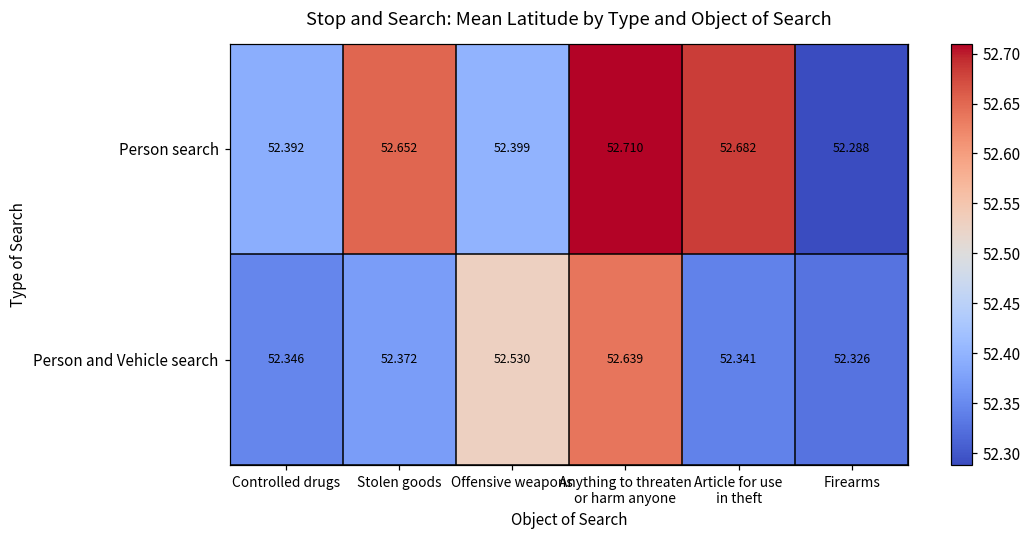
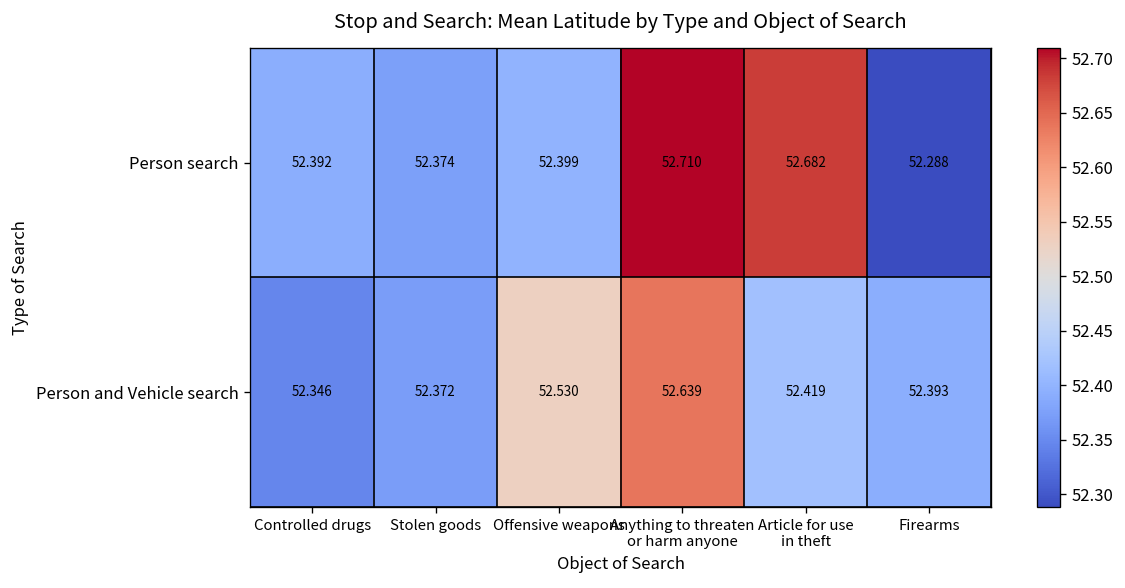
  {
    "Person search": {
      "Controlled drugs": 52.392,
-     "Stolen goods": 52.652,
+     "Stolen goods": 52.374,
      "Offensive weapons": 52.399,
      "Anything to threaten or harm anyone": 52.710,
      "Article for use in theft": 52.682,
      "Firearms": 52.288
    },
    "Person and Vehicle search": {
      "Controlled drugs": 52.346,
      "Stolen goods": 52.372,
      "Offensive weapons": 52.530,
      "Anything to threaten or harm anyone": 52.639,
-     "Article for use in theft": 52.341,
-     "Firearms": 52.326
+     "Article for use in theft": 52.419,
+     "Firearms": 52.393
    }
  }
